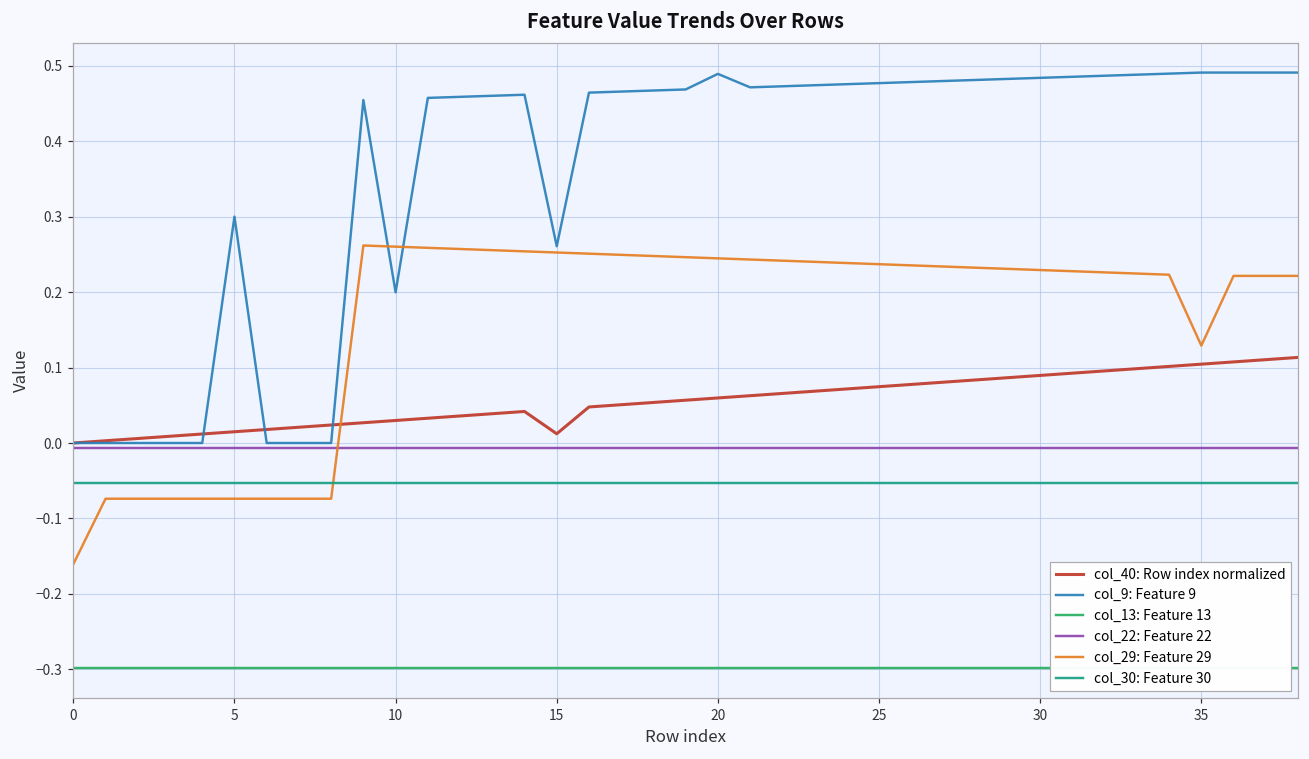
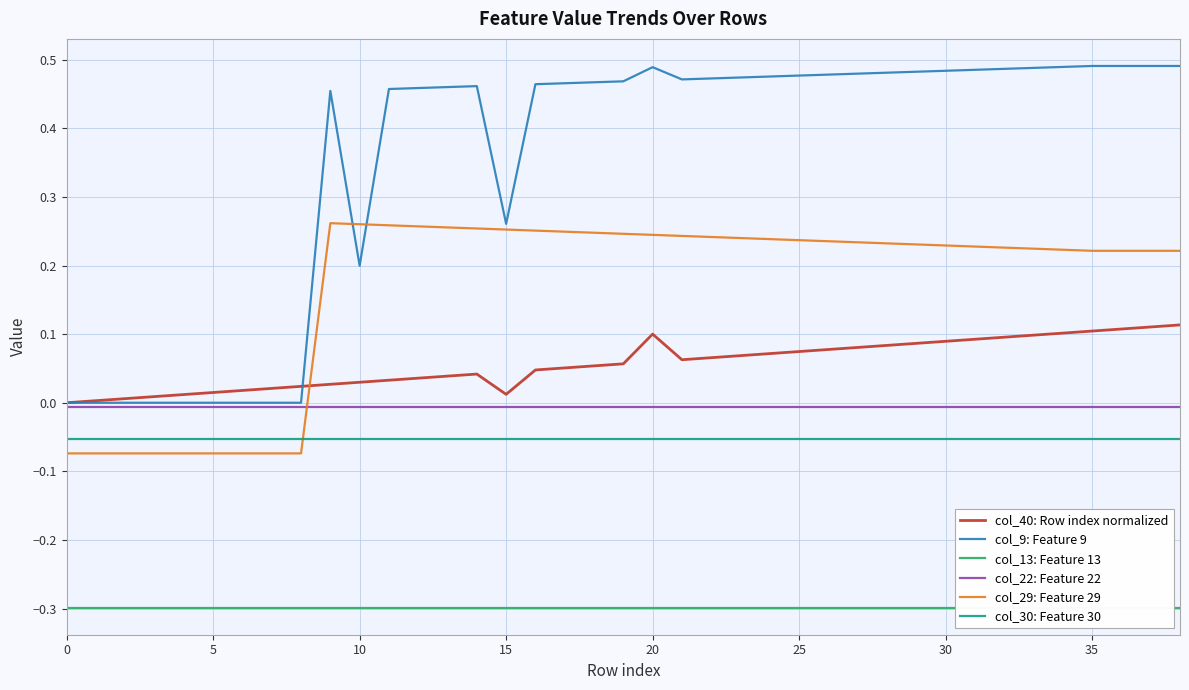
  {
    "col_40: Row index normalized": {
      "5": 0.01,
      "10": 0.03,
      "15": 0.01,
-     "20": 0.06,
+     "20": 0.10,
      "25": 0.07,
      "30": 0.09,
      "35": 0.10
    },
    "col_9: Feature 9": {
-     "5": 0.3,
+     "5": 0.0,
      "10": 0.2,
      "15": 0.26,
      "20": 0.49,
      "25": 0.48,
      "30": 0.48,
      "35": 0.49
    },
    "col_22: Feature 22": {
      "0": -0.01,
      "5": -0.01,
      "10": -0.01,
      "15": -0.01,
      "20": -0.01,
      "25": -0.01,
      "30": -0.01,
      "35": -0.01
    },
    "col_29: Feature 29": {
-     "0": -0.16,
+     "0": -0.07,
      "5": -0.07,
      "10": 0.26,
      "15": 0.25,
      "20": 0.24,
      "25": 0.24,
      "30": 0.23,
-     "35": 0.13
+     "35": 0.22
    }
  }
